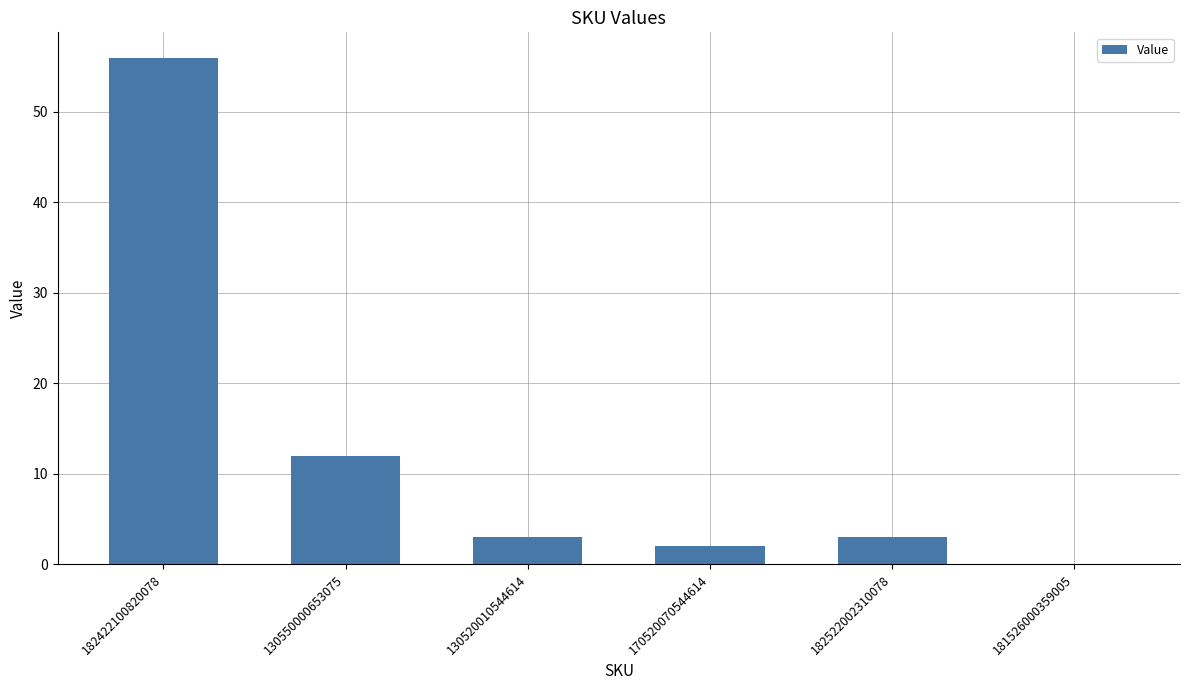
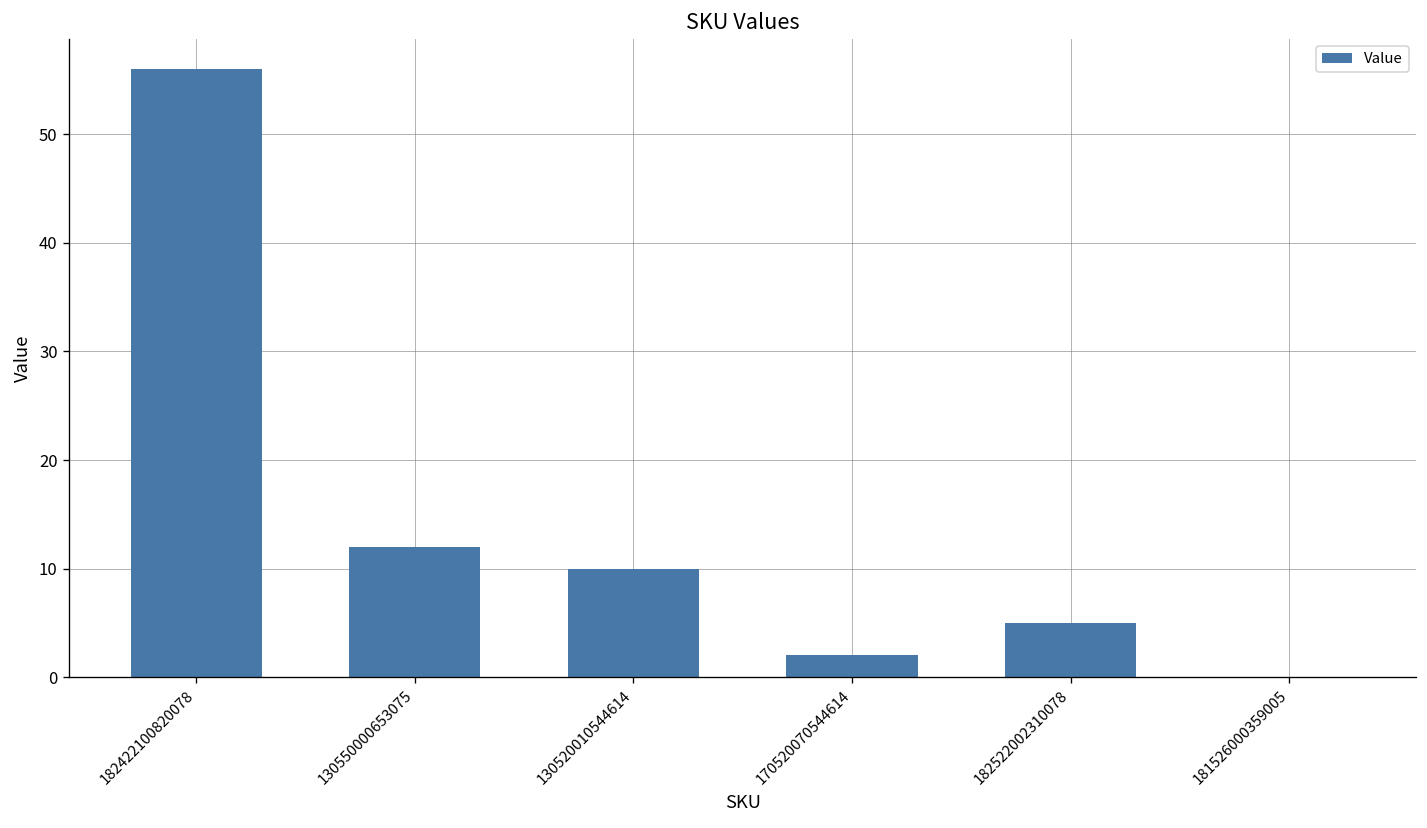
  {
    "182422100820078": 56,
    "130550000653075": 12,
-   "130520010544614": 3,
+   "130520010544614": 10,
    "170520070544614": 2,
-   "182522002310078": 3,
+   "182522002310078": 5,
    "181526000359005": 0
  }
